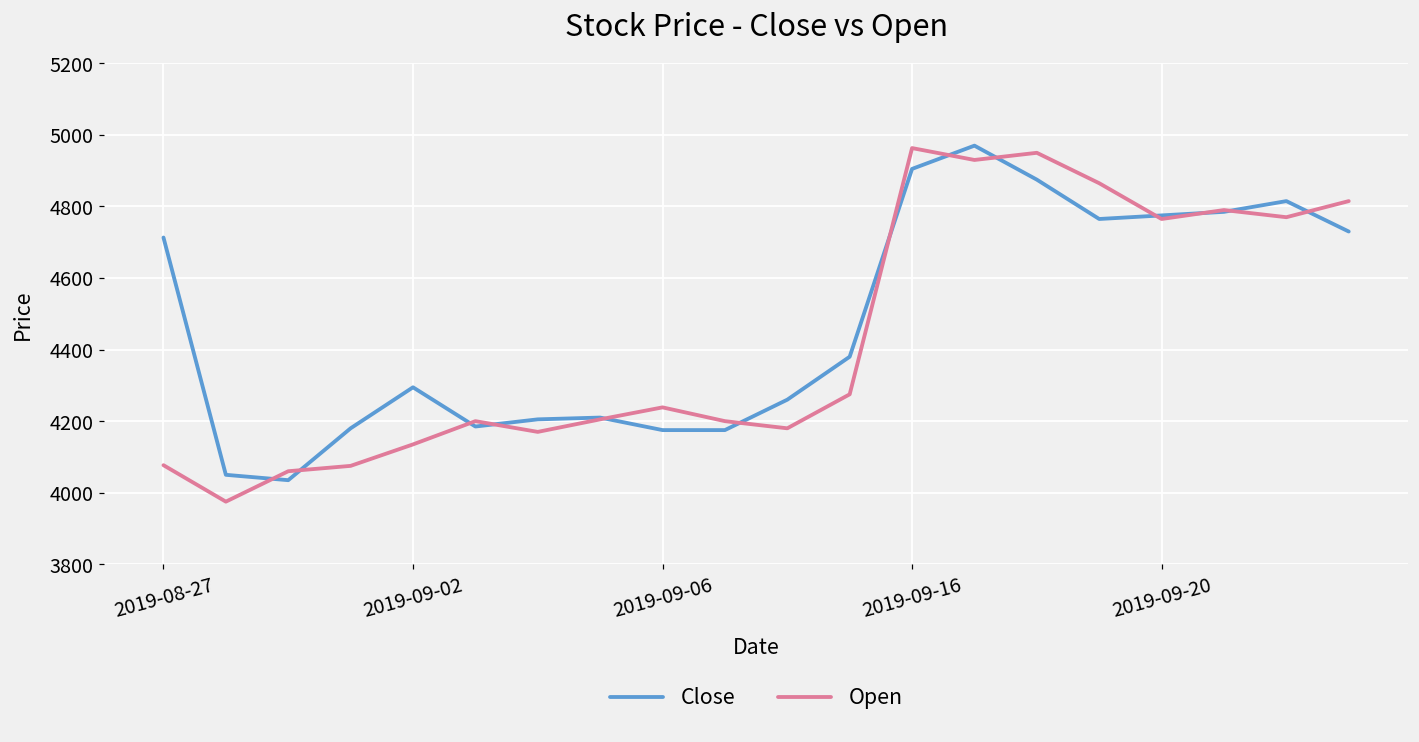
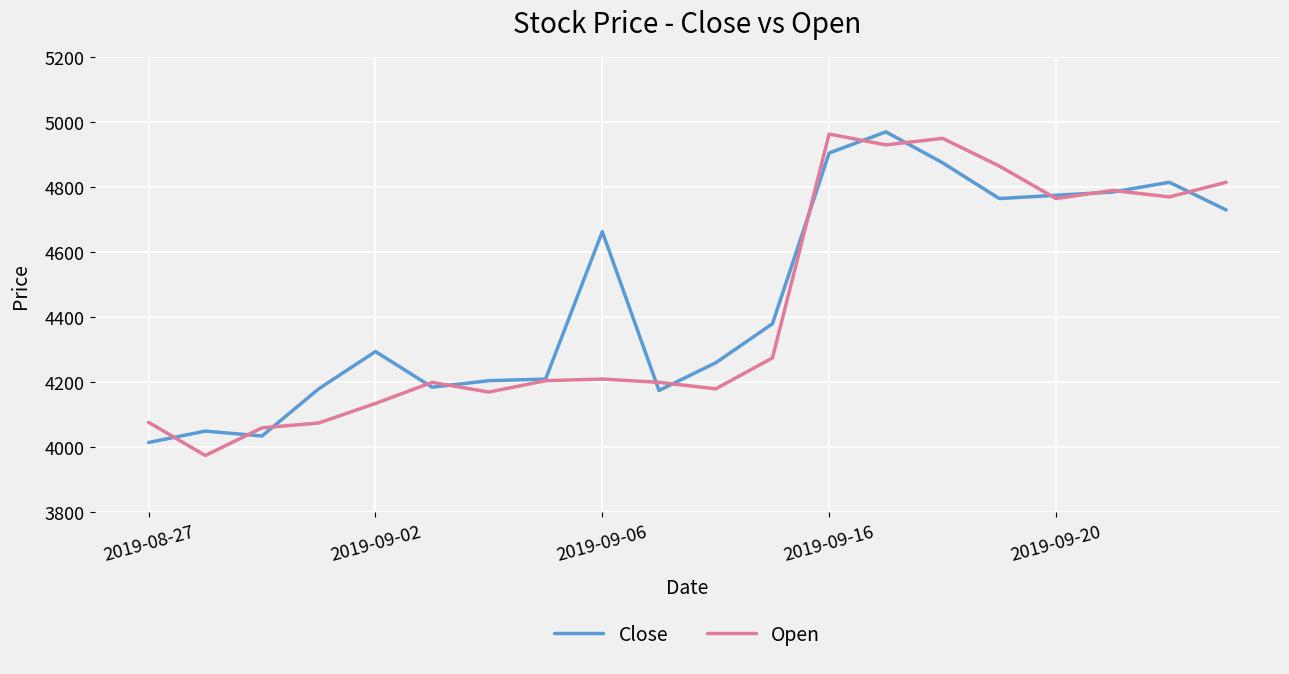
  {
    "Close": {
-     "2019-08-27": 4710,
+     "2019-08-27": 4020,
      "2019-09-02": 4290,
-     "2019-09-06": 4180,
+     "2019-09-06": 4660,
      "2019-09-16": 4910,
      "2019-09-20": 4780
    },
    "Open": {
      "2019-08-27": 4080,
      "2019-09-02": 4140,
-     "2019-09-06": 4240,
+     "2019-09-06": 4210,
      "2019-09-16": 4960,
      "2019-09-20": 4770
    }
  }
